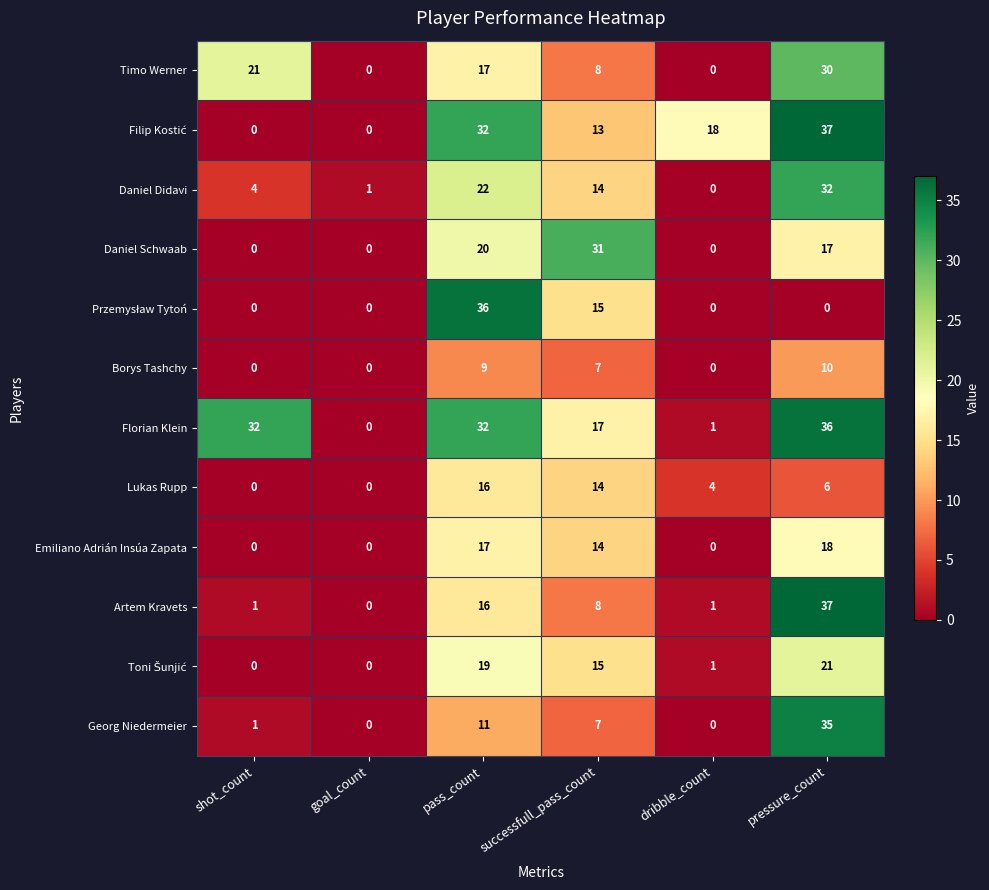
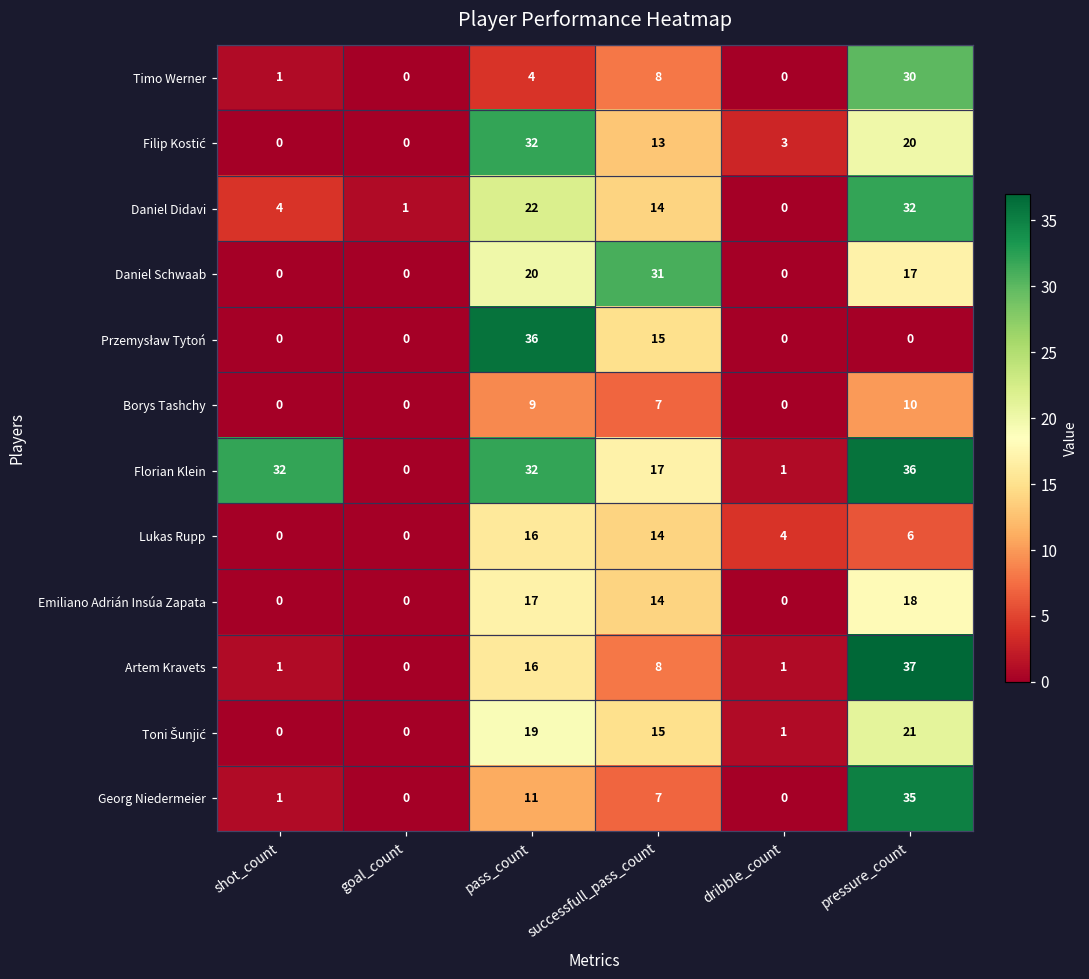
  {
    "Timo Werner": {
-     "shot_count": 21,
+     "shot_count": 1,
      "goal_count": 0,
-     "pass_count": 17,
+     "pass_count": 4,
      "successfull_pass_count": 8,
      "dribble_count": 0,
      "pressure_count": 30
    },
    "Filip Kostić": {
      "shot_count": 0,
      "goal_count": 0,
      "pass_count": 32,
      "successfull_pass_count": 13,
-     "dribble_count": 18,
-     "pressure_count": 37
+     "dribble_count": 3,
+     "pressure_count": 20
    },
    "Daniel Didavi": {
      "shot_count": 4,
      "goal_count": 1,
      "pass_count": 22,
      "successfull_pass_count": 14,
      "dribble_count": 0,
      "pressure_count": 32
    },
    "Daniel Schwaab": {
      "shot_count": 0,
      "goal_count": 0,
      "pass_count": 20,
      "successfull_pass_count": 31,
      "dribble_count": 0,
      "pressure_count": 17
    },
    "Przemysław Tytoń": {
      "shot_count": 0,
      "goal_count": 0,
      "pass_count": 36,
      "successfull_pass_count": 15,
      "dribble_count": 0,
      "pressure_count": 0
    },
    "Borys Tashchy": {
      "shot_count": 0,
      "goal_count": 0,
      "pass_count": 9,
      "successfull_pass_count": 7,
      "dribble_count": 0,
      "pressure_count": 10
    },
    "Florian Klein": {
      "shot_count": 32,
      "goal_count": 0,
      "pass_count": 32,
      "successfull_pass_count": 17,
      "dribble_count": 1,
      "pressure_count": 36
    },
    "Lukas Rupp": {
      "shot_count": 0,
      "goal_count": 0,
      "pass_count": 16,
      "successfull_pass_count": 14,
      "dribble_count": 4,
      "pressure_count": 6
    },
    "Emiliano Adrián Insúa Zapata": {
      "shot_count": 0,
      "goal_count": 0,
      "pass_count": 17,
      "successfull_pass_count": 14,
      "dribble_count": 0,
      "pressure_count": 18
    },
    "Artem Kravets": {
      "shot_count": 1,
      "goal_count": 0,
      "pass_count": 16,
      "successfull_pass_count": 8,
      "dribble_count": 1,
      "pressure_count": 37
    },
    "Toni Šunjić": {
      "shot_count": 0,
      "goal_count": 0,
      "pass_count": 19,
      "successfull_pass_count": 15,
      "dribble_count": 1,
      "pressure_count": 21
    },
    "Georg Niedermeier": {
      "shot_count": 1,
      "goal_count": 0,
      "pass_count": 11,
      "successfull_pass_count": 7,
      "dribble_count": 0,
      "pressure_count": 35
    }
  }
